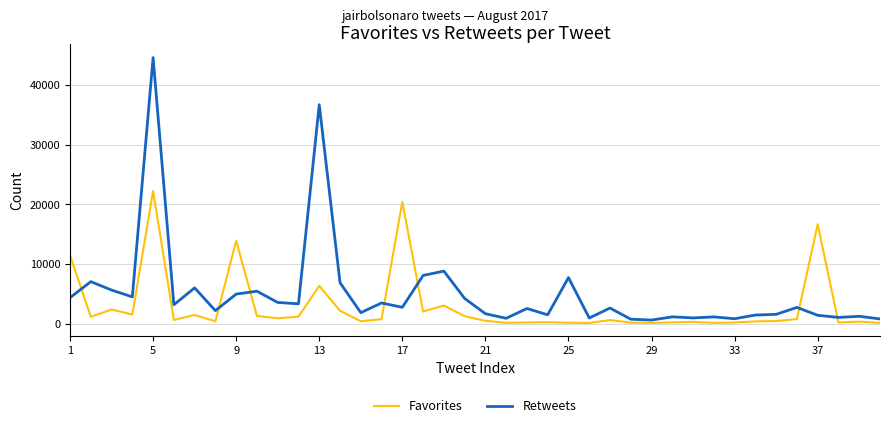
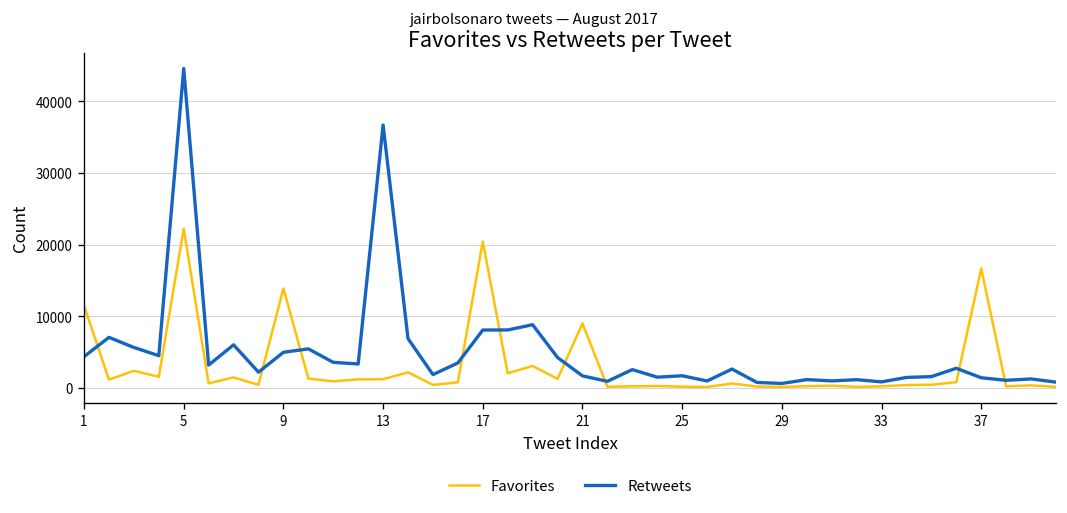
  {
    "Favorites": {
      "1": 11000,
      "5": 22000,
      "9": 14000,
-     "13": 6000,
+     "13": 1000,
      "17": 20000,
-     "21": 0,
+     "21": 9000,
      "25": 0,
      "29": 0,
      "33": 0,
      "37": 17000
    },
    "Retweets": {
      "1": 4000,
      "5": 45000,
      "9": 5000,
      "13": 37000,
-     "17": 3000,
+     "17": 8000,
      "21": 2000,
-     "25": 8000,
+     "25": 2000,
      "29": 1000,
      "33": 1000,
      "37": 1000
    }
  }
